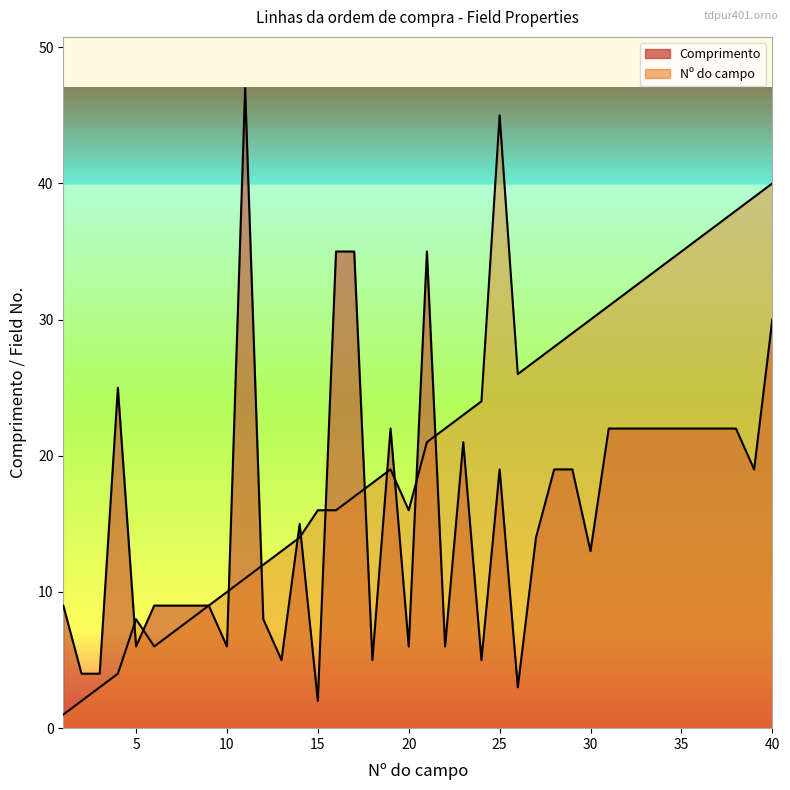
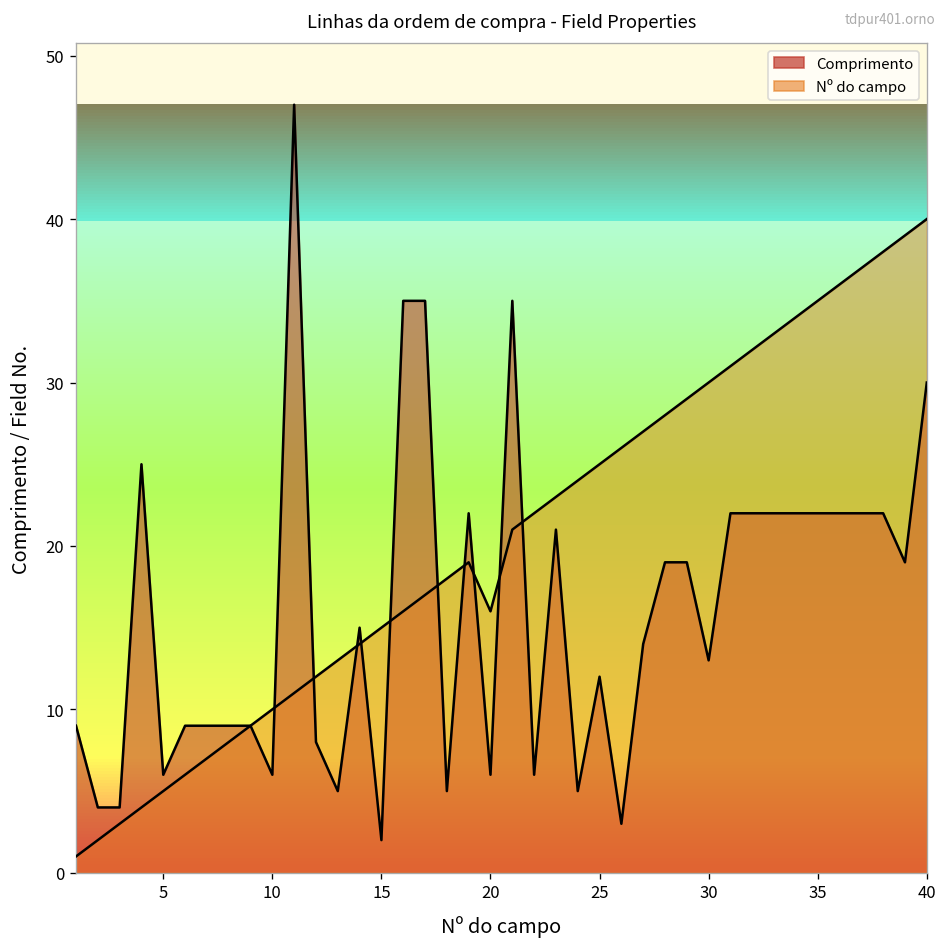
  {
    "Comprimento": {
      "5": 6,
      "10": 6,
      "15": 2,
      "20": 6,
-     "25": 19,
+     "25": 12,
      "30": 13,
      "35": 22,
      "40": 30
    },
    "Nº do campo": {
-     "5": 8,
+     "5": 5,
      "10": 10,
-     "15": 16,
+     "15": 15,
      "20": 16,
-     "25": 45,
+     "25": 25,
      "30": 30,
      "35": 35,
      "40": 40
    }
  }
